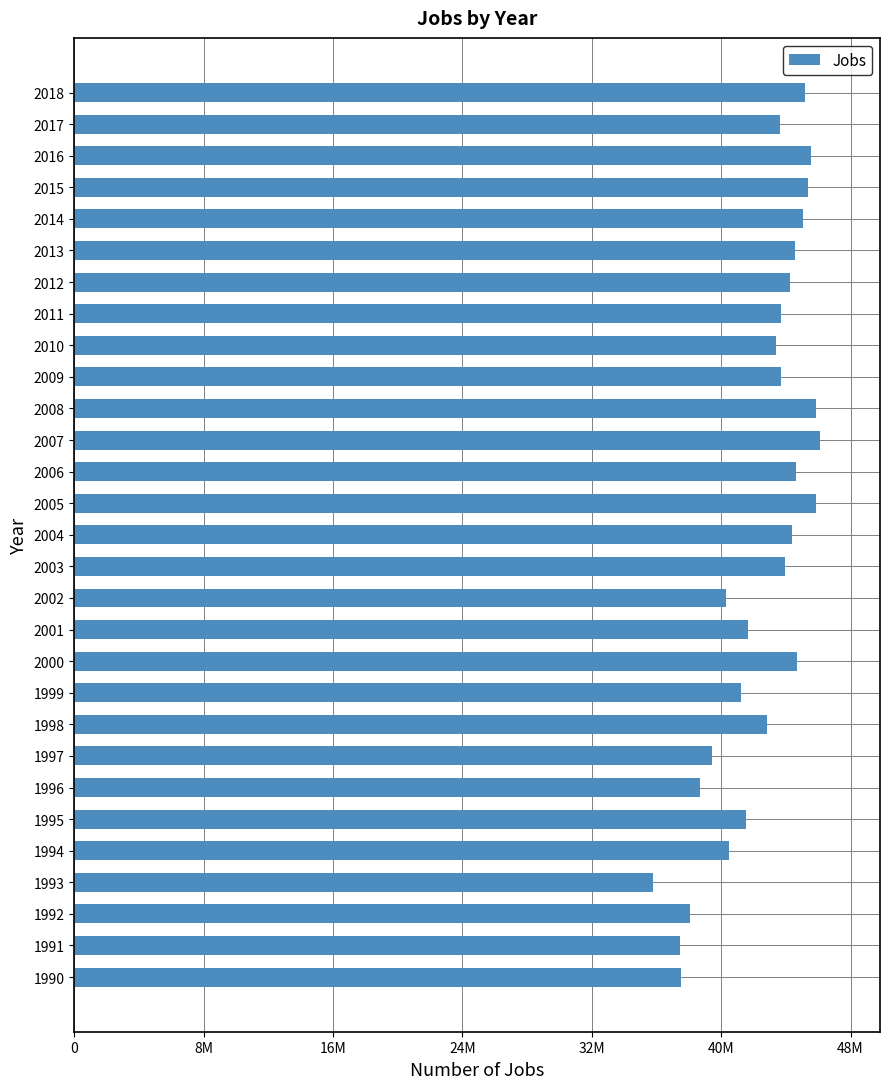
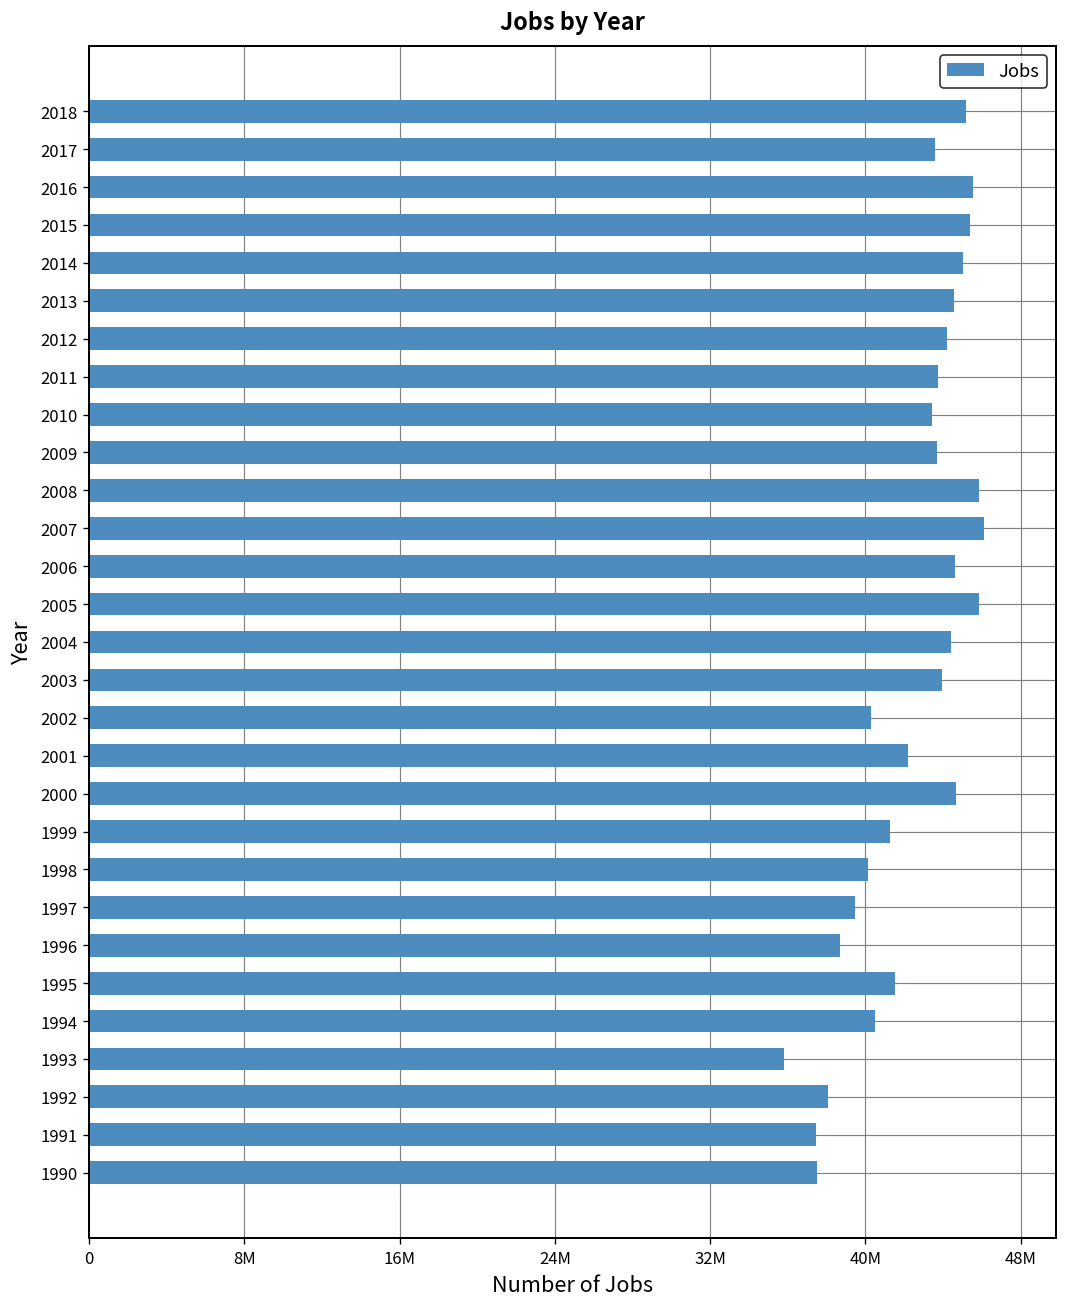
  {
    "2018": 45200000,
    "2017": 43600000,
    "2016": 45500000,
    "2015": 45400000,
    "2014": 45000000,
    "2013": 44600000,
    "2012": 44200000,
    "2011": 43700000,
    "2010": 43400000,
    "2009": 43700000,
    "2008": 45900000,
    "2007": 46100000,
    "2006": 44600000,
    "2005": 45900000,
    "2004": 44400000,
    "2003": 43900000,
    "2002": 40300000,
-   "2001": 41700000,
+   "2001": 42200000,
    "2000": 44700000,
    "1999": 41300000,
-   "1998": 42800000,
+   "1998": 40100000,
    "1997": 39500000,
    "1996": 38700000,
    "1995": 41500000,
    "1994": 40500000,
    "1993": 35800000,
    "1992": 38100000,
    "1991": 37500000,
    "1990": 37500000
  }
